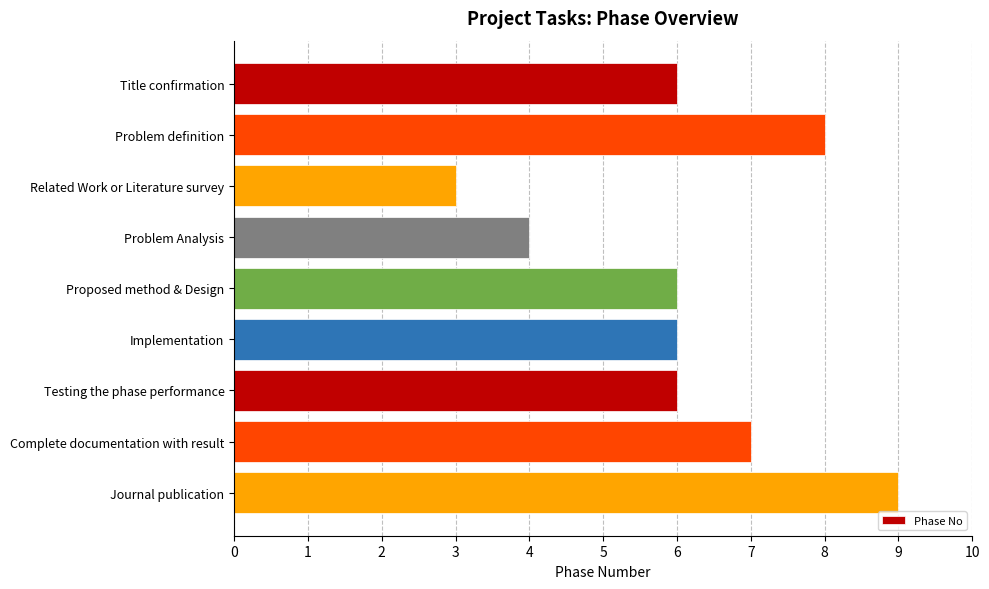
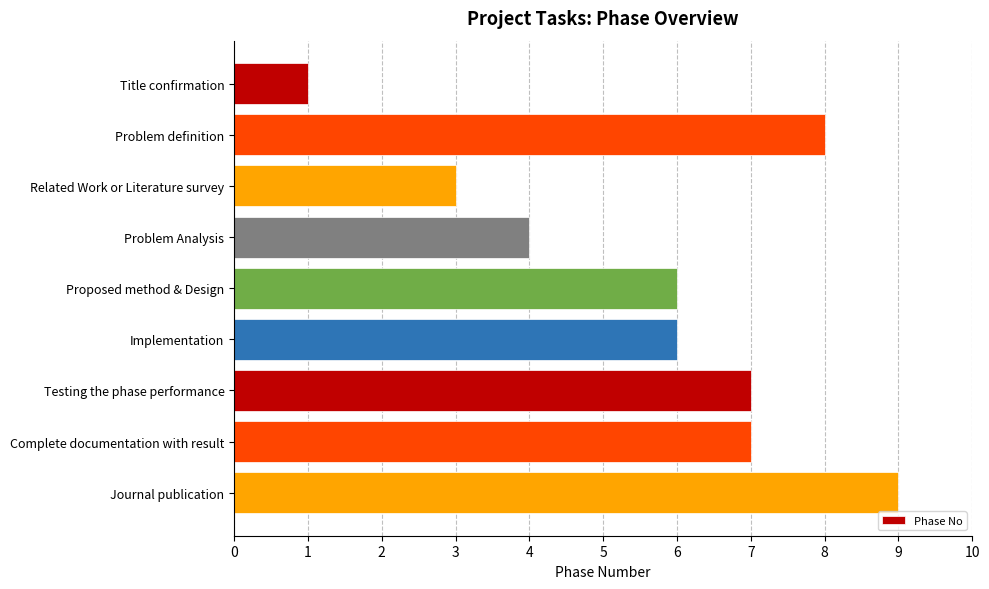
  {
-   "Title confirmation": 6,
+   "Title confirmation": 1,
    "Problem definition": 8,
    "Related Work or Literature survey": 3,
    "Problem Analysis": 4,
    "Proposed method & Design": 6,
    "Implementation": 6,
-   "Testing the phase performance": 6,
+   "Testing the phase performance": 7,
    "Complete documentation with result": 7,
    "Journal publication": 9
  }
